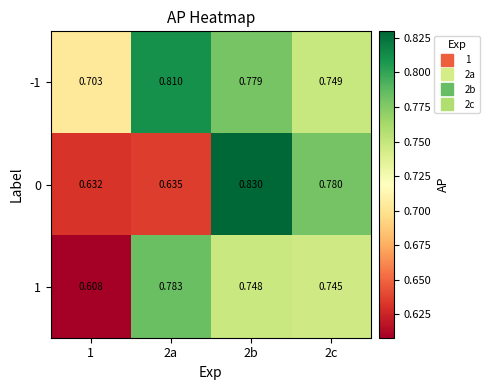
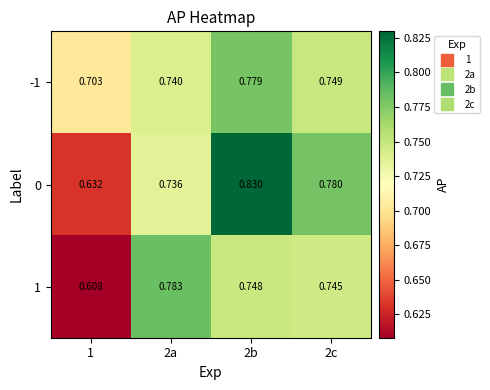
  {
    "-1": {
      "1": 0.703,
-     "2a": 0.810,
+     "2a": 0.740,
      "2b": 0.779,
      "2c": 0.749
    },
    "0": {
      "1": 0.632,
-     "2a": 0.635,
+     "2a": 0.736,
      "2b": 0.830,
      "2c": 0.780
    },
    "1": {
      "1": 0.608,
      "2a": 0.783,
      "2b": 0.748,
      "2c": 0.745
    }
  }
